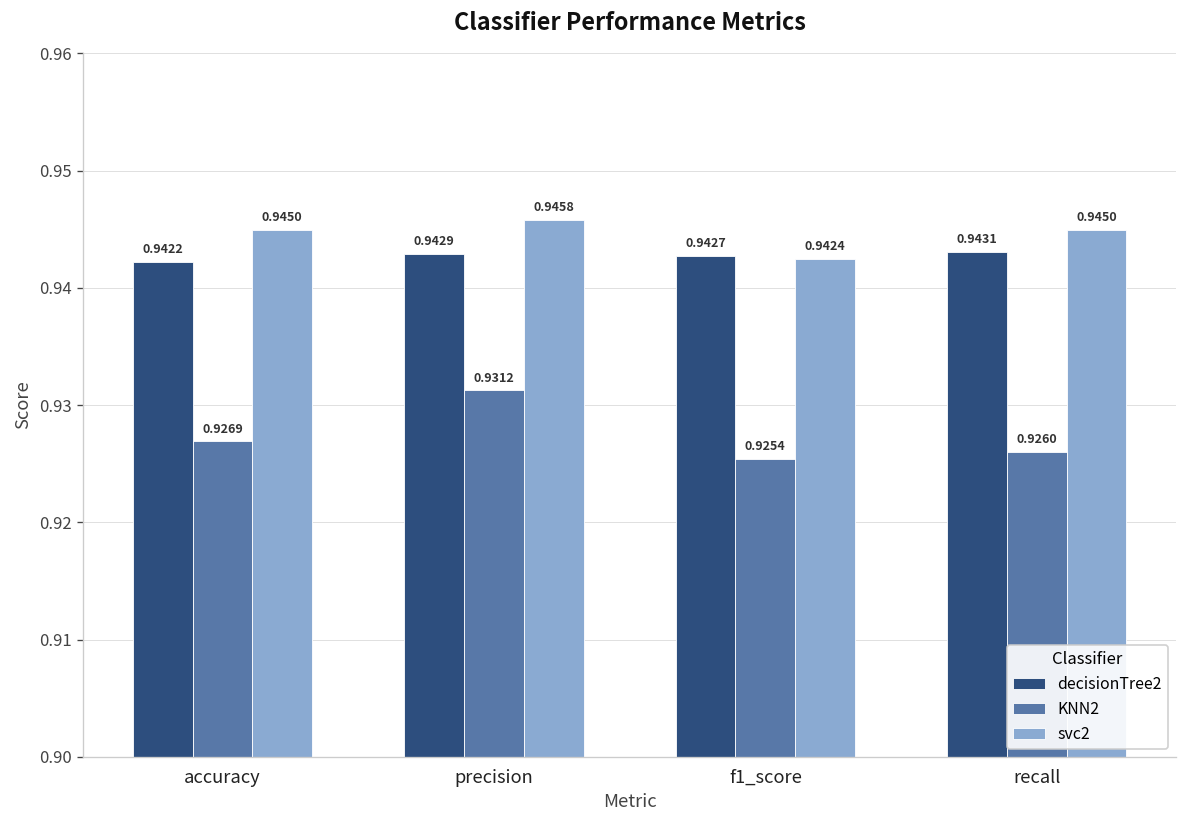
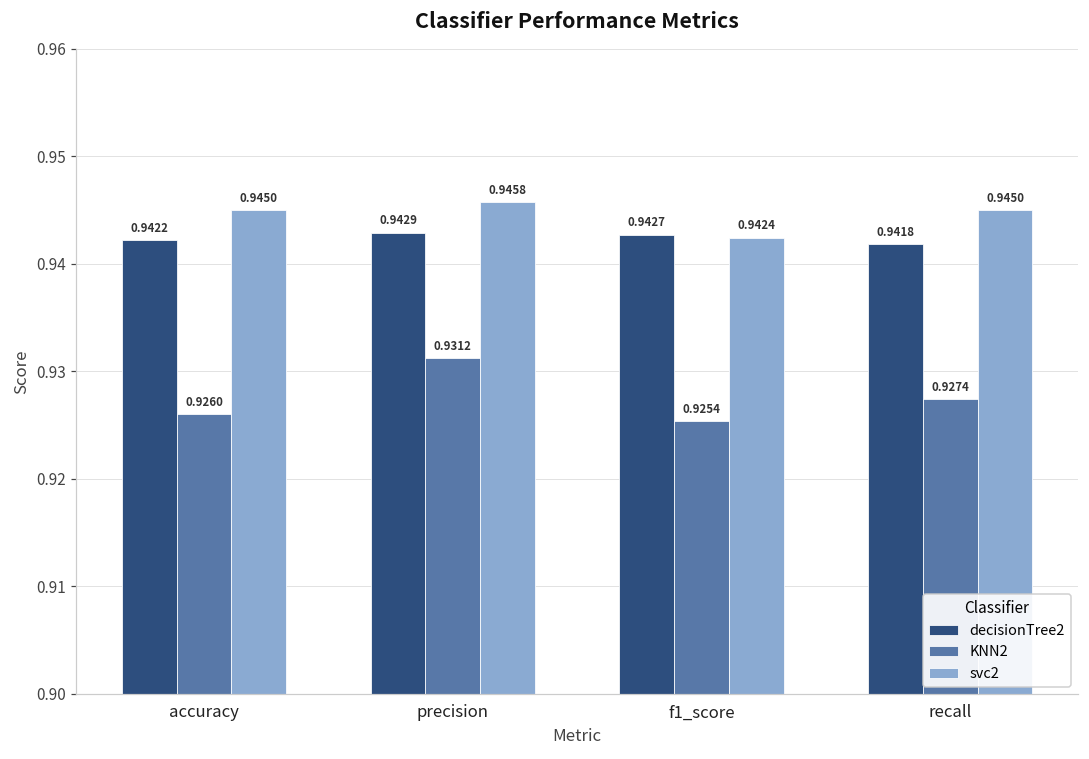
  {
    "decisionTree2": {
      "accuracy": 0.9422,
      "precision": 0.9429,
      "f1_score": 0.9427,
-     "recall": 0.9431
+     "recall": 0.9418
    },
    "KNN2": {
-     "accuracy": 0.9269,
+     "accuracy": 0.9260,
      "precision": 0.9312,
      "f1_score": 0.9254,
-     "recall": 0.9260
+     "recall": 0.9274
    },
    "svc2": {
      "accuracy": 0.9450,
      "precision": 0.9458,
      "f1_score": 0.9424,
      "recall": 0.9450
    }
  }
